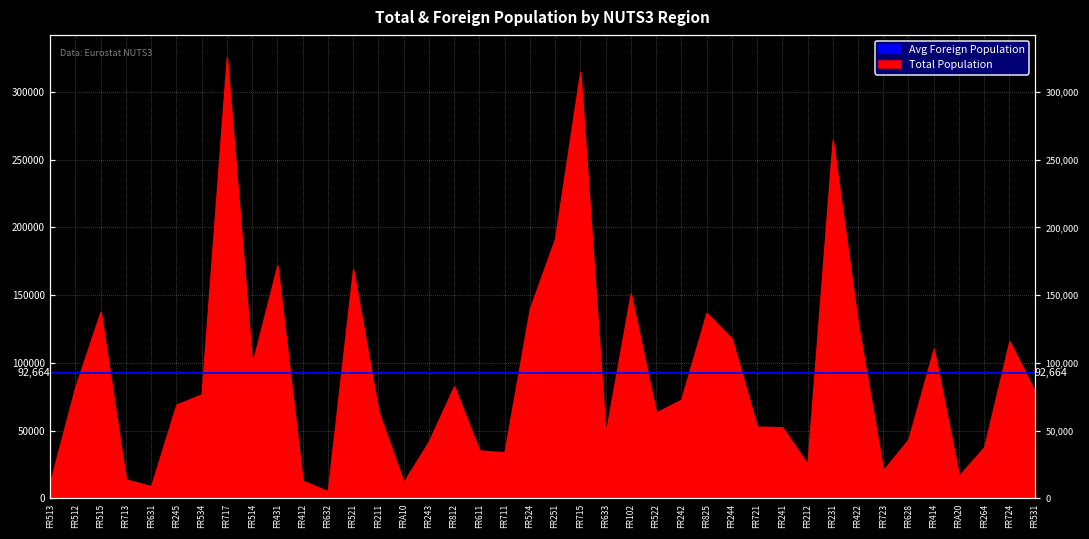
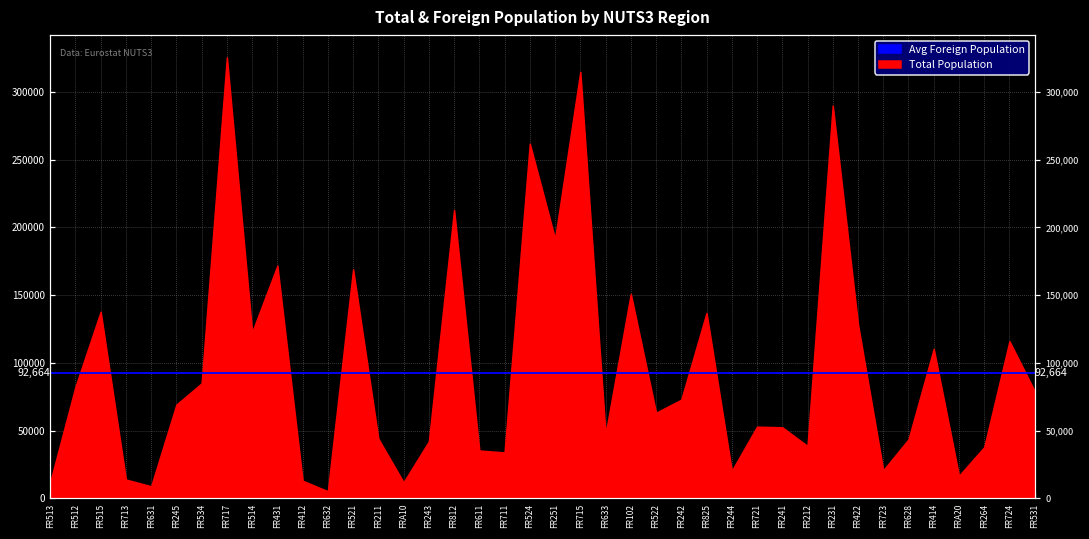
  {
    "FR513": 12000,
    "FR515": 138000,
    "FR713": 14000,
    "FR631": 9000,
    "FR245": 69000,
-   "FR534": 77000,
+   "FR534": 85000,
    "FR717": 326000,
-   "FR514": 99000,
+   "FR514": 123000,
    "FR431": 172000,
    "FR412": 13000,
    "FR632": 5000,
    "FR521": 169000,
-   "FR211": 64000,
+   "FR211": 44000,
    "FRA10": 12000,
    "FR243": 42000,
-   "FR812": 83000,
+   "FR812": 213000,
    "FR611": 35000,
    "FR711": 34000,
-   "FR524": 140000,
+   "FR524": 262000,
    "FR251": 192000,
    "FR715": 315000,
    "FR633": 47000,
    "FR102": 151000,
    "FR522": 63000,
    "FR242": 73000,
    "FR825": 137000,
-   "FR244": 118000,
+   "FR244": 20000,
    "FR721": 53000,
    "FR241": 52000,
-   "FR212": 25000,
-   "FR231": 265000,
+   "FR212": 39000,
+   "FR231": 290000,
    "FR422": 128000,
    "FR723": 21000,
    "FR628": 43000,
    "FR414": 110000,
    "FRA20": 17000,
    "FR264": 38000,
    "FR724": 116000
  }
